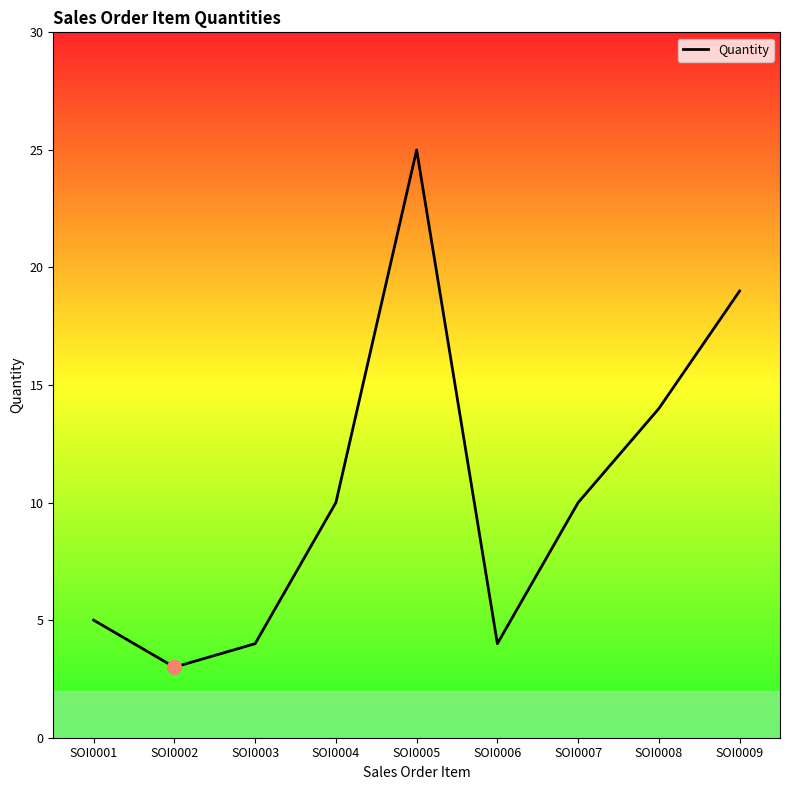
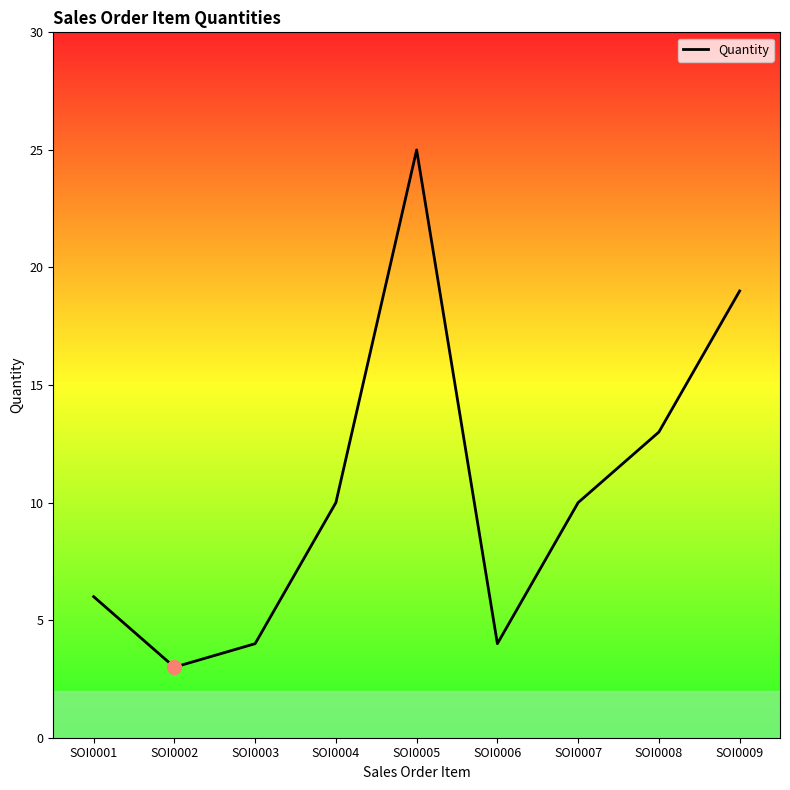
  {
    "Quantity": {
-     "SOI0001": 5,
+     "SOI0001": 6,
      "SOI0003": 4,
      "SOI0004": 10,
      "SOI0005": 25,
      "SOI0006": 4,
      "SOI0007": 10,
-     "SOI0008": 14,
+     "SOI0008": 13,
      "SOI0009": 19
    }
  }
